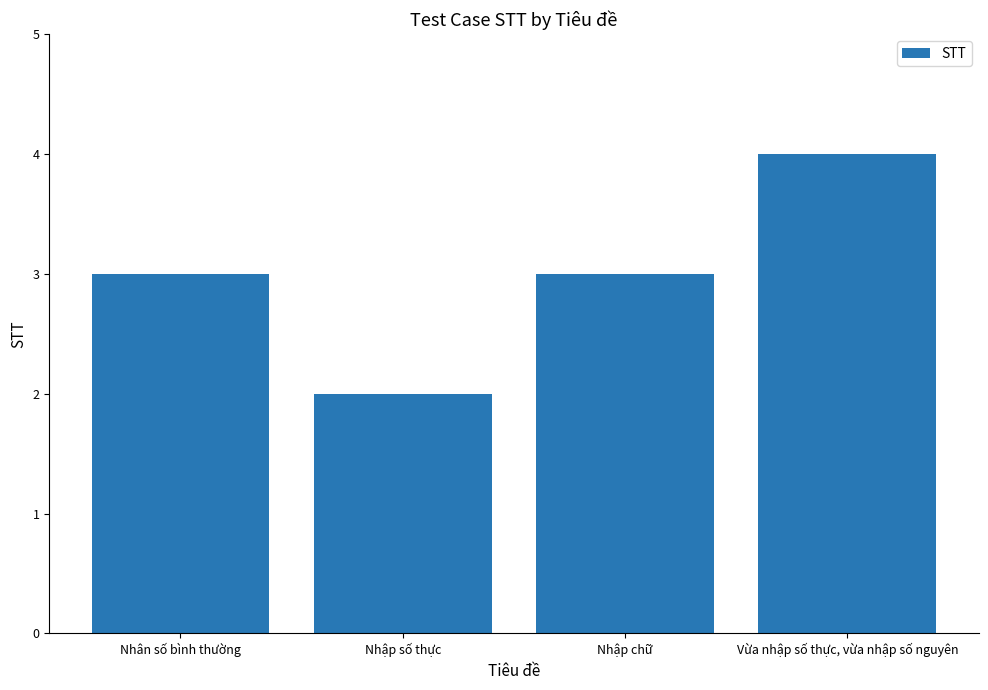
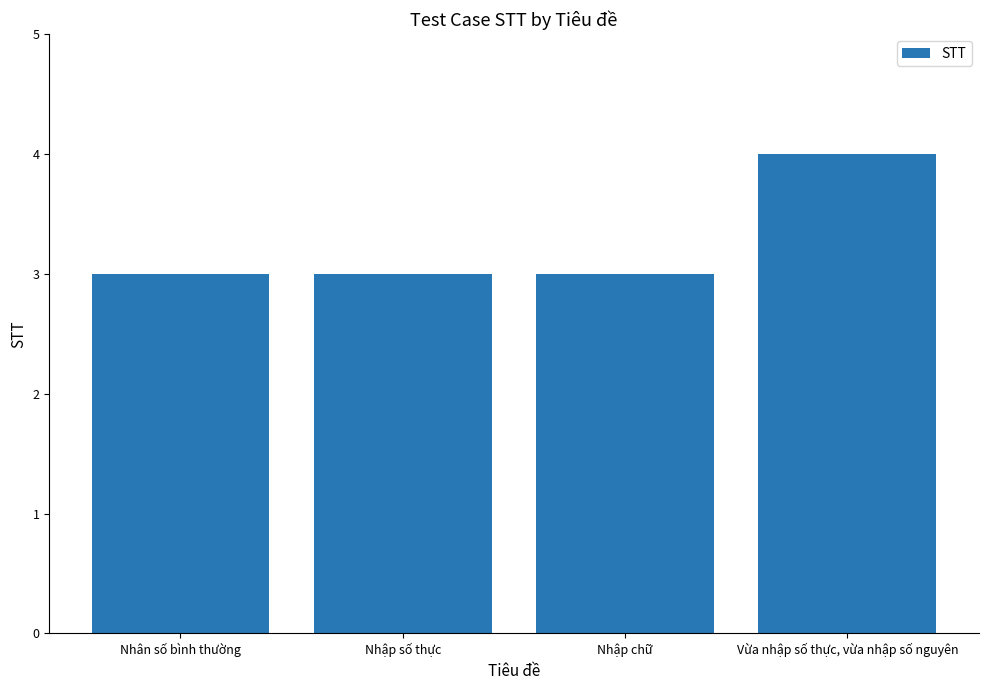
  {
    "Nhân số bình thường": 3,
-   "Nhập số thực": 2,
+   "Nhập số thực": 3,
    "Nhập chữ": 3,
    "Vừa nhập số thực, vừa nhập số nguyên": 4
  }
